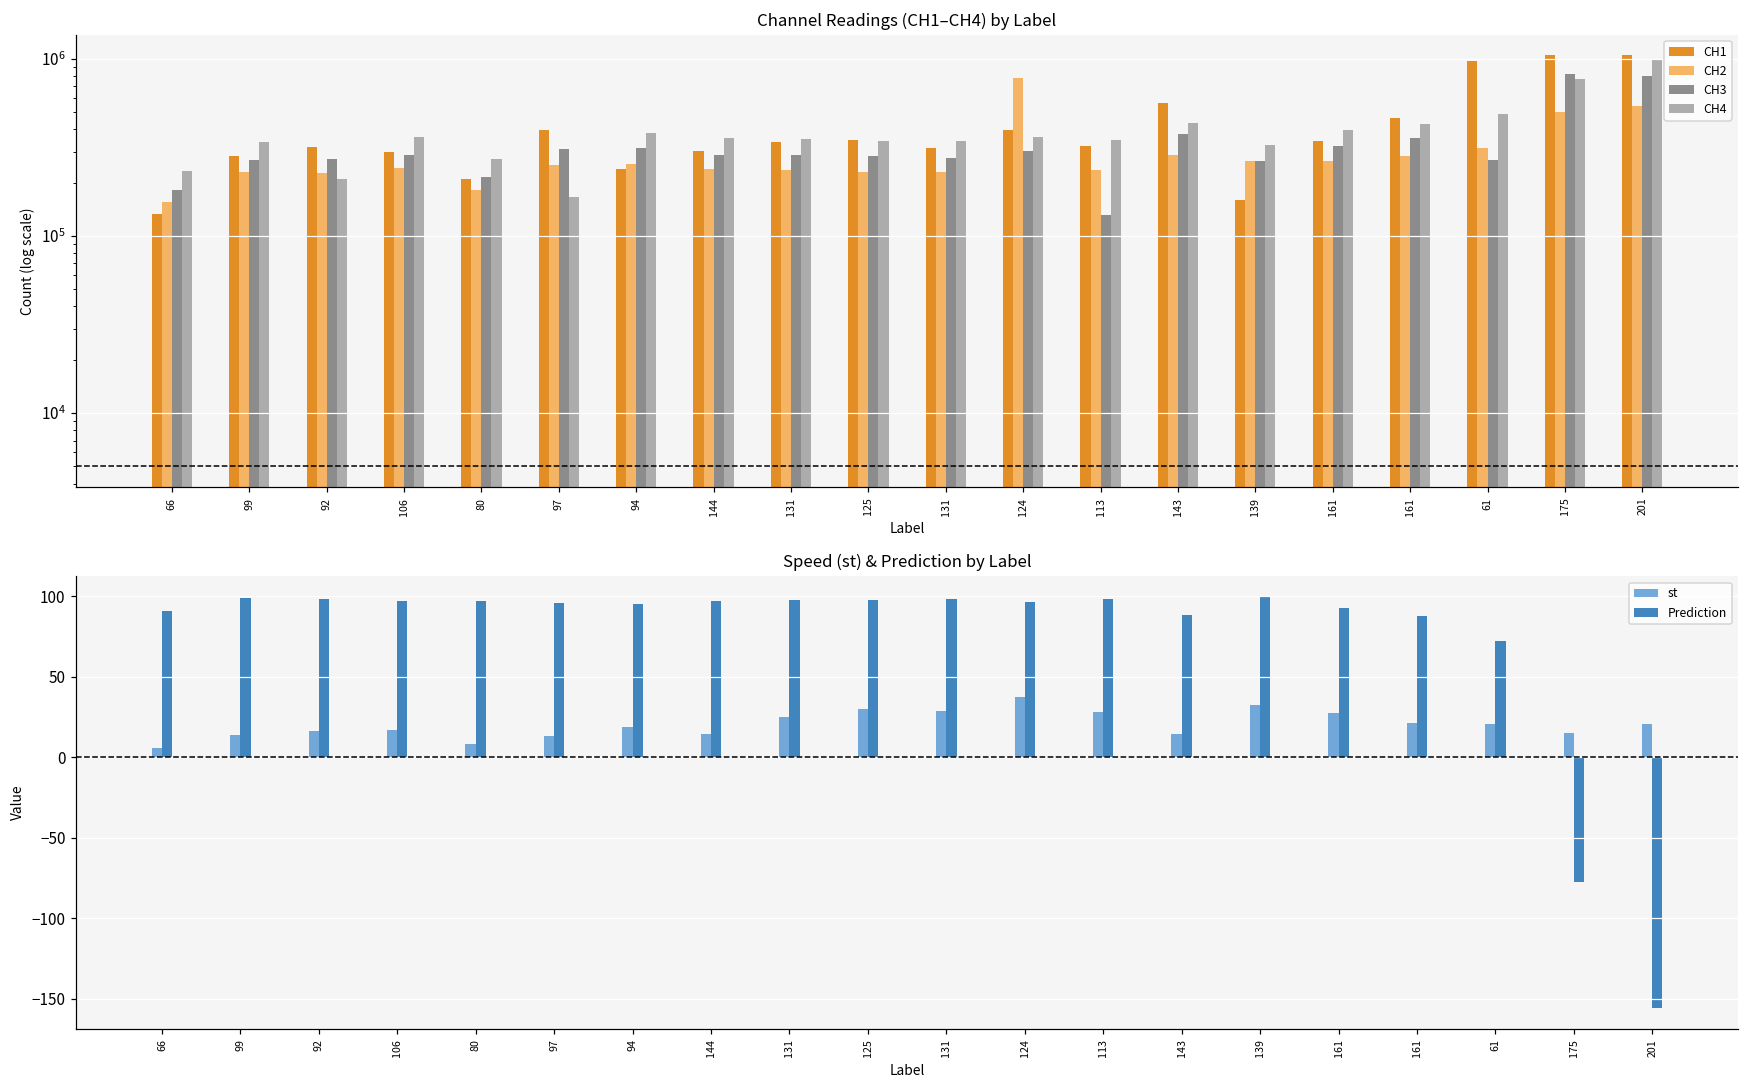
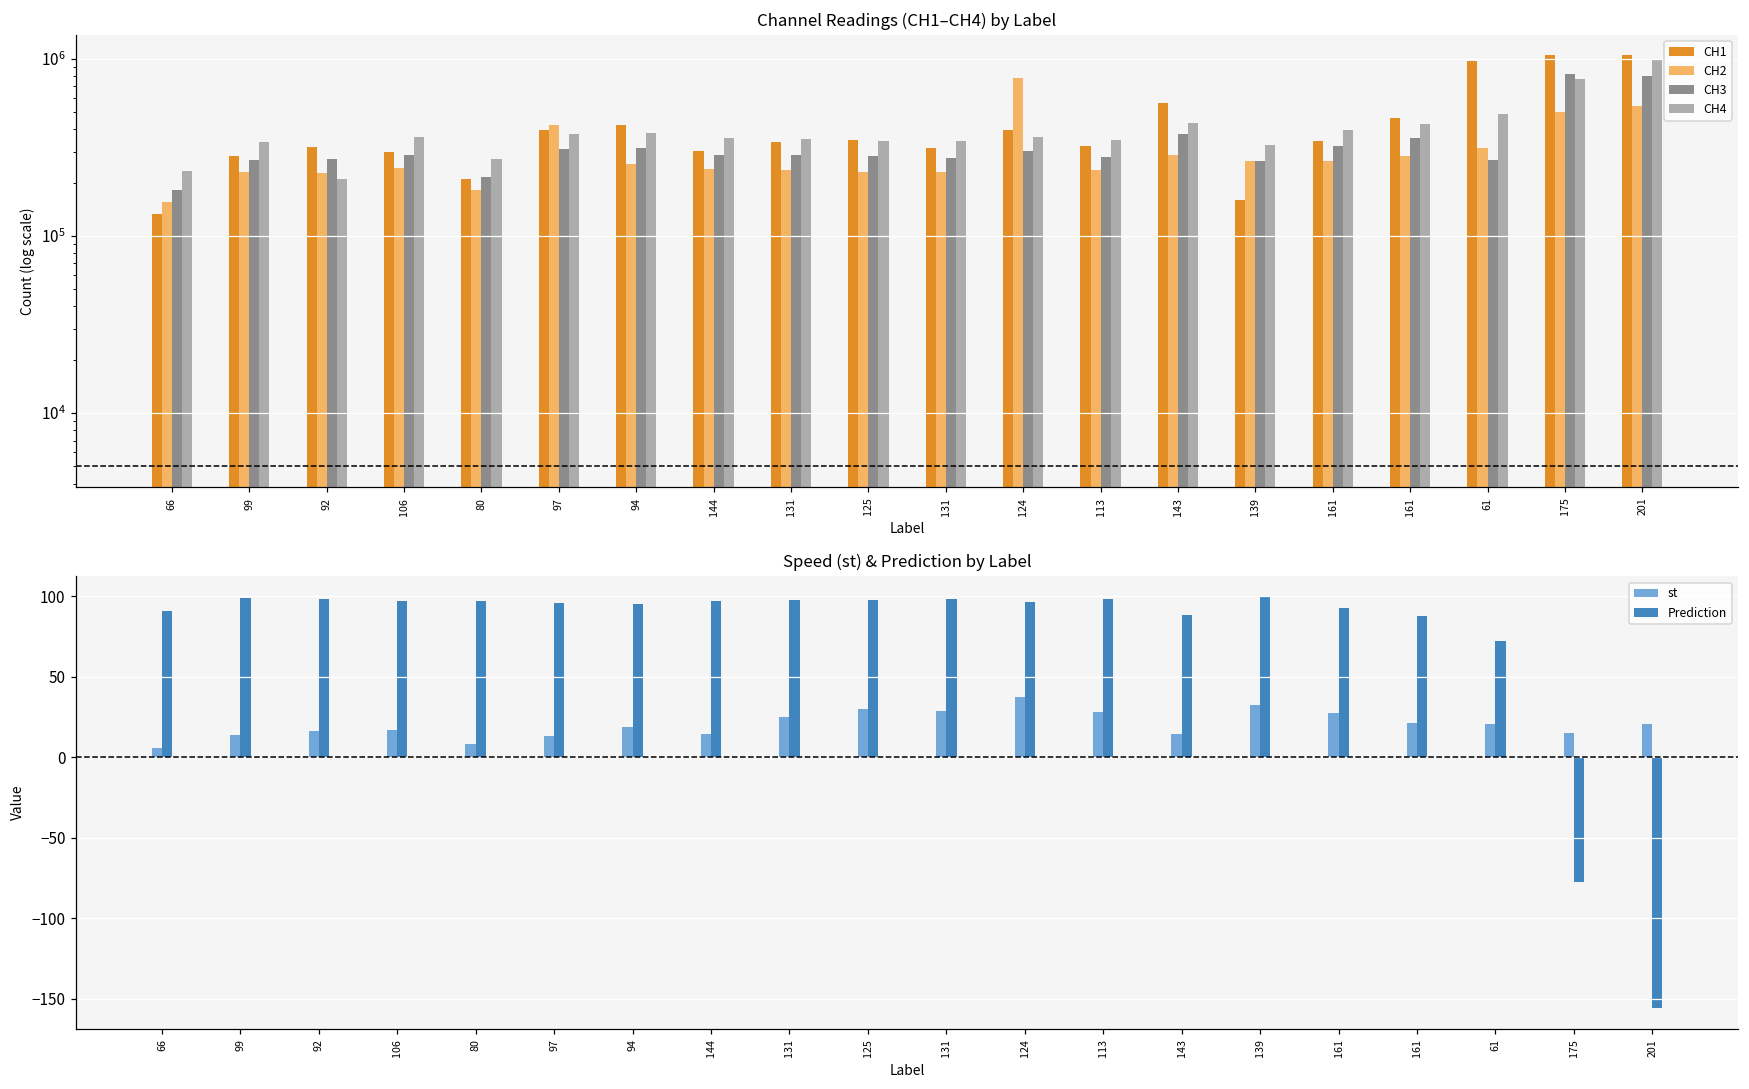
  {
    "Channel Readings (CH1–CH4) by Label": {
      "CH1": {
        "66": 130000,
        "99": 280000,
        "92": 320000,
        "106": 300000,
        "80": 210000,
        "97": 400000,
-       "94": 240000,
+       "94": 420000,
        "144": 300000,
        "125": 350000,
        "124": 400000,
        "113": 320000,
        "143": 560000,
        "139": 160000,
        "61": 1000000,
        "175": 1000000,
        "201": 1000000
      },
      "CH2": {
        "66": 160000,
        "99": 230000,
        "92": 230000,
        "106": 240000,
        "80": 180000,
-       "97": 250000,
+       "97": 420000,
        "94": 250000,
        "144": 240000,
        "125": 230000,
        "124": 800000,
        "113": 230000,
        "143": 290000,
        "139": 270000,
        "61": 310000,
        "175": 500000,
        "201": 540000
      },
      "CH3": {
        "66": 180000,
        "99": 270000,
        "92": 270000,
        "106": 290000,
        "80": 220000,
        "97": 310000,
        "94": 310000,
        "144": 290000,
        "125": 280000,
        "124": 300000,
-       "113": 130000,
+       "113": 280000,
        "143": 380000,
        "139": 260000,
        "61": 270000,
        "175": 800000,
        "201": 800000
      },
      "CH4": {
        "66": 230000,
        "99": 340000,
        "92": 210000,
        "106": 360000,
        "80": 270000,
-       "97": 170000,
+       "97": 380000,
        "94": 380000,
        "144": 360000,
        "125": 350000,
        "124": 360000,
        "113": 350000,
        "143": 430000,
        "139": 330000,
        "61": 490000,
        "175": 800000,
        "201": 1000000
      }
    },
    "Speed (st) & Prediction by Label": {
      "st": {
        "66": 6,
        "99": 14,
        "92": 17,
        "106": 17,
        "80": 8,
        "97": 13,
        "94": 19,
        "144": 14,
        "125": 30,
        "124": 37,
        "113": 28,
        "143": 14,
        "139": 33,
        "61": 21,
        "175": 15,
        "201": 21
      },
      "Prediction": {
        "66": 91,
        "99": 99,
        "92": 99,
        "106": 97,
        "80": 97,
        "97": 96,
        "94": 95,
        "144": 97,
        "125": 98,
        "124": 97,
        "113": 98,
        "143": 88,
        "139": 100,
        "61": 72,
        "175": -78,
        "201": -156
      }
    }
  }
